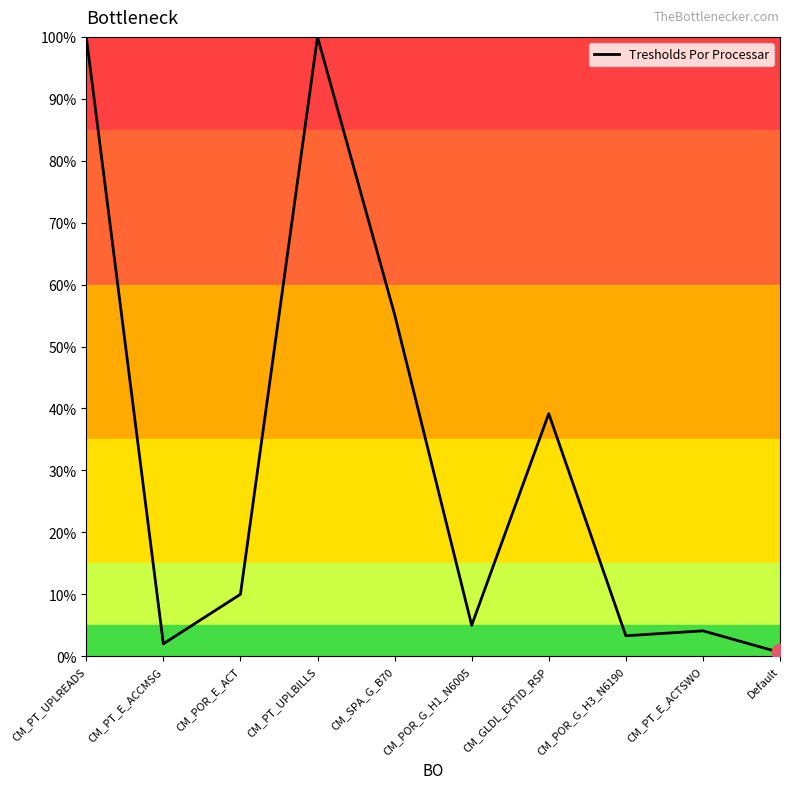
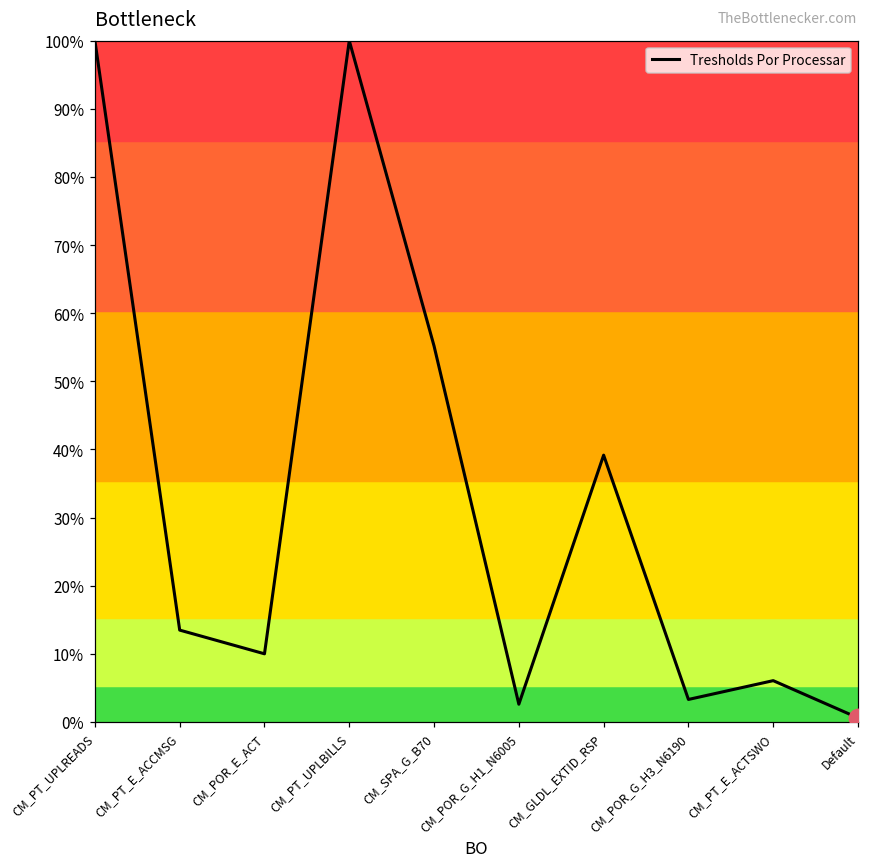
  {
    "Tresholds Por Processar": {
      "CM_PT_UPLREADS": "100%",
-     "CM_PT_E_ACCMSG": "2%",
+     "CM_PT_E_ACCMSG": "13%",
      "CM_POR_E_ACT": "10%",
      "CM_PT_UPLBILLS": "100%",
      "CM_SPA_G_B70": "55%",
-     "CM_POR_G_H1_N6005": "5%",
+     "CM_POR_G_H1_N6005": "3%",
      "CM_GLDL_EXTID_RSP": "39%",
      "CM_POR_G_H3_N6190": "3%",
-     "CM_PT_E_ACTSWO": "4%"
+     "CM_PT_E_ACTSWO": "6%"
    }
  }
